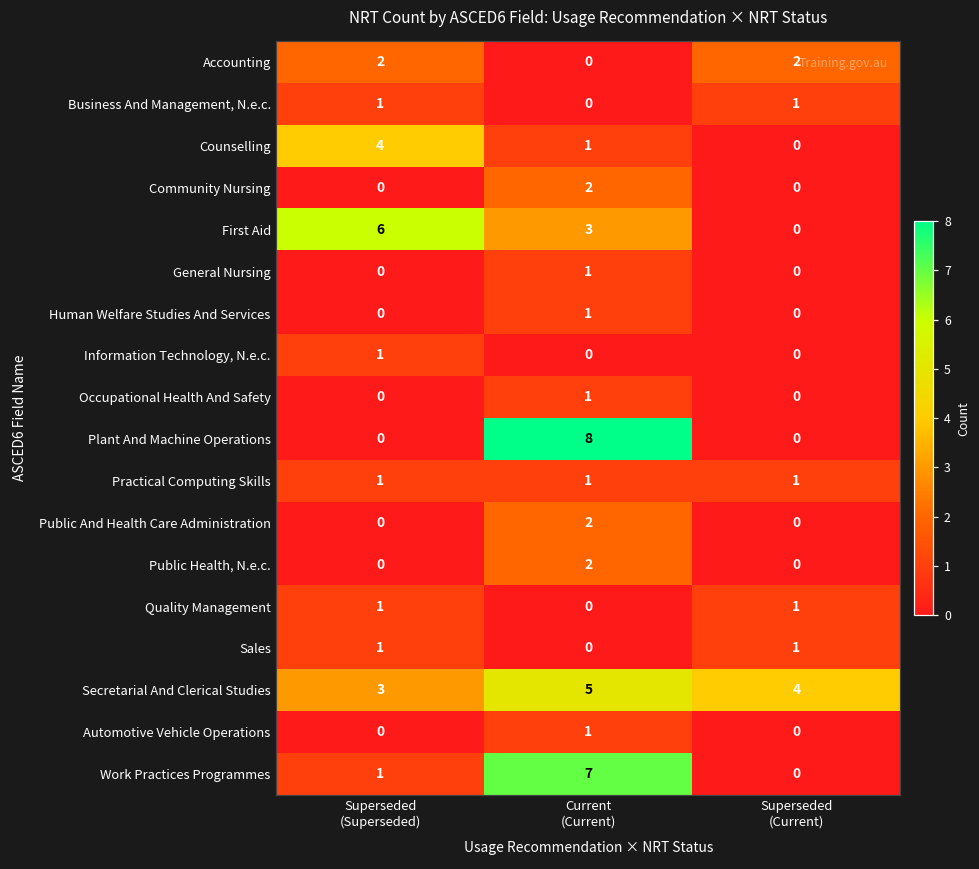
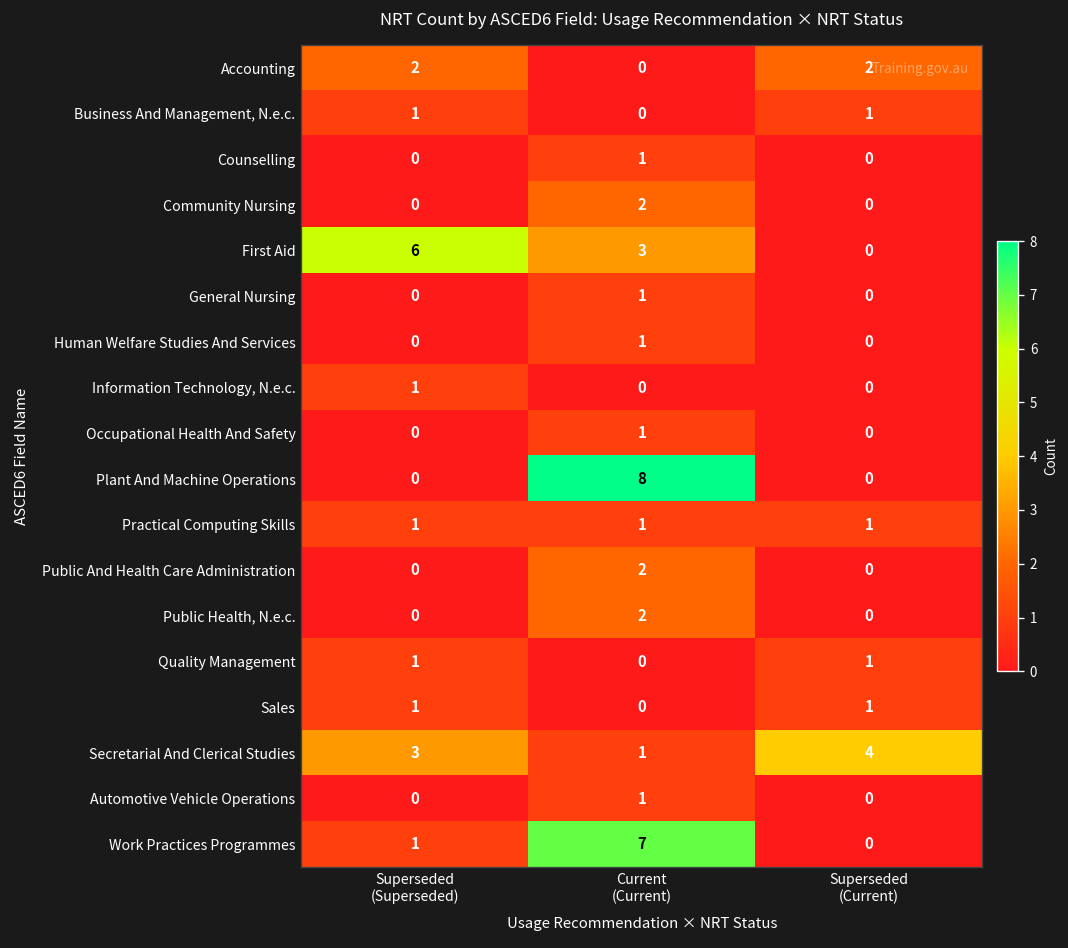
  {
    "Accounting": {
      "Superseded (Superseded)": 2,
      "Current (Current)": 0
    },
    "Business And Management, N.e.c.": {
      "Superseded (Superseded)": 1,
      "Current (Current)": 0,
      "Superseded (Current)": 1
    },
    "Counselling": {
-     "Superseded (Superseded)": 4,
+     "Superseded (Superseded)": 0,
      "Current (Current)": 1,
      "Superseded (Current)": 0
    },
    "Community Nursing": {
      "Superseded (Superseded)": 0,
      "Current (Current)": 2,
      "Superseded (Current)": 0
    },
    "First Aid": {
      "Superseded (Superseded)": 6,
      "Current (Current)": 3,
      "Superseded (Current)": 0
    },
    "General Nursing": {
      "Superseded (Superseded)": 0,
      "Current (Current)": 1,
      "Superseded (Current)": 0
    },
    "Human Welfare Studies And Services": {
      "Superseded (Superseded)": 0,
      "Current (Current)": 1,
      "Superseded (Current)": 0
    },
    "Information Technology, N.e.c.": {
      "Superseded (Superseded)": 1,
      "Current (Current)": 0,
      "Superseded (Current)": 0
    },
    "Occupational Health And Safety": {
      "Superseded (Superseded)": 0,
      "Current (Current)": 1,
      "Superseded (Current)": 0
    },
    "Plant And Machine Operations": {
      "Superseded (Superseded)": 0,
      "Current (Current)": 8,
      "Superseded (Current)": 0
    },
    "Practical Computing Skills": {
      "Superseded (Superseded)": 1,
      "Current (Current)": 1,
      "Superseded (Current)": 1
    },
    "Public And Health Care Administration": {
      "Superseded (Superseded)": 0,
      "Current (Current)": 2,
      "Superseded (Current)": 0
    },
    "Public Health, N.e.c.": {
      "Superseded (Superseded)": 0,
      "Current (Current)": 2,
      "Superseded (Current)": 0
    },
    "Quality Management": {
      "Superseded (Superseded)": 1,
      "Current (Current)": 0,
      "Superseded (Current)": 1
    },
    "Sales": {
      "Superseded (Superseded)": 1,
      "Current (Current)": 0,
      "Superseded (Current)": 1
    },
    "Secretarial And Clerical Studies": {
      "Superseded (Superseded)": 3,
-     "Current (Current)": 5,
+     "Current (Current)": 1,
      "Superseded (Current)": 4
    },
    "Automotive Vehicle Operations": {
      "Superseded (Superseded)": 0,
      "Current (Current)": 1,
      "Superseded (Current)": 0
    },
    "Work Practices Programmes": {
      "Superseded (Superseded)": 1,
      "Current (Current)": 7,
      "Superseded (Current)": 0
    }
  }
